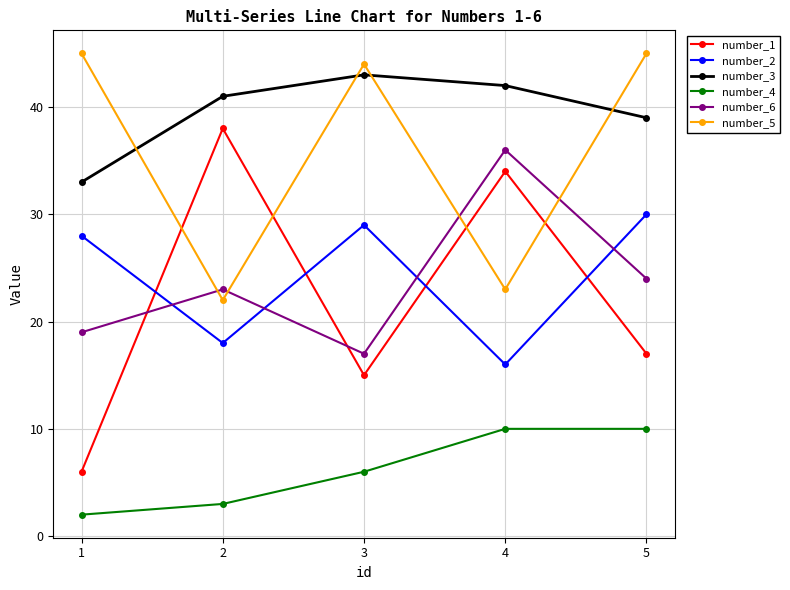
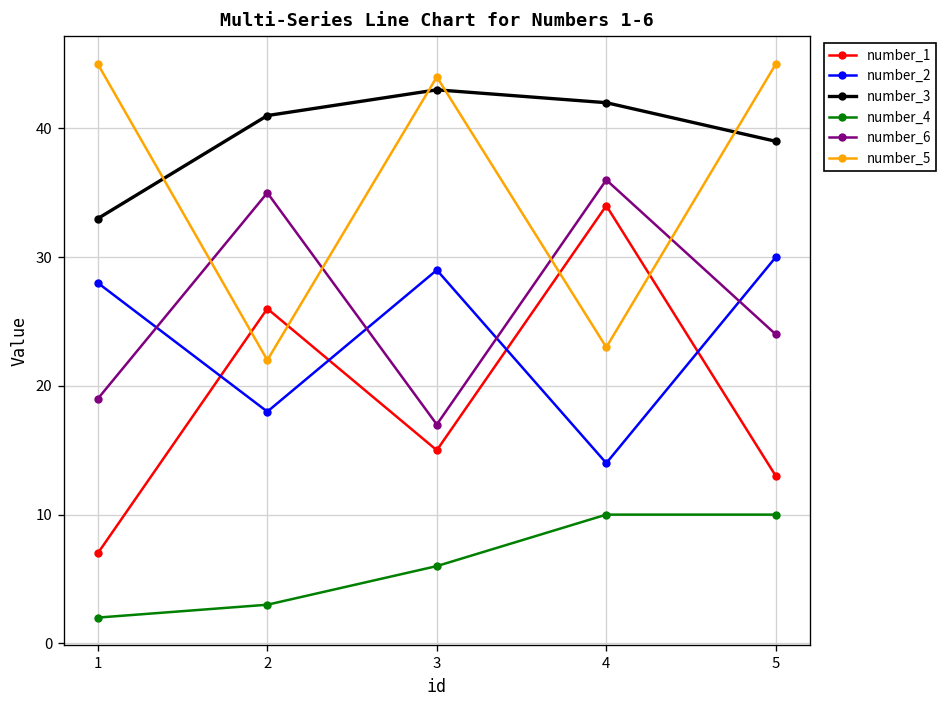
  {
    "number_1": {
-     "1": 6,
-     "2": 38,
+     "1": 7,
+     "2": 26,
      "3": 15,
      "4": 34,
-     "5": 17
+     "5": 13
    },
    "number_2": {
      "1": 28,
      "2": 18,
      "3": 29,
-     "4": 16,
+     "4": 14,
      "5": 30
    },
    "number_3": {
      "1": 33,
      "2": 41,
      "3": 43,
      "4": 42,
      "5": 39
    },
    "number_4": {
      "1": 2,
      "2": 3,
      "3": 6,
      "4": 10,
      "5": 10
    },
    "number_6": {
      "1": 19,
-     "2": 23,
+     "2": 35,
      "3": 17,
      "4": 36,
      "5": 24
    },
    "number_5": {
      "1": 45,
      "2": 22,
      "3": 44,
      "4": 23,
      "5": 45
    }
  }
